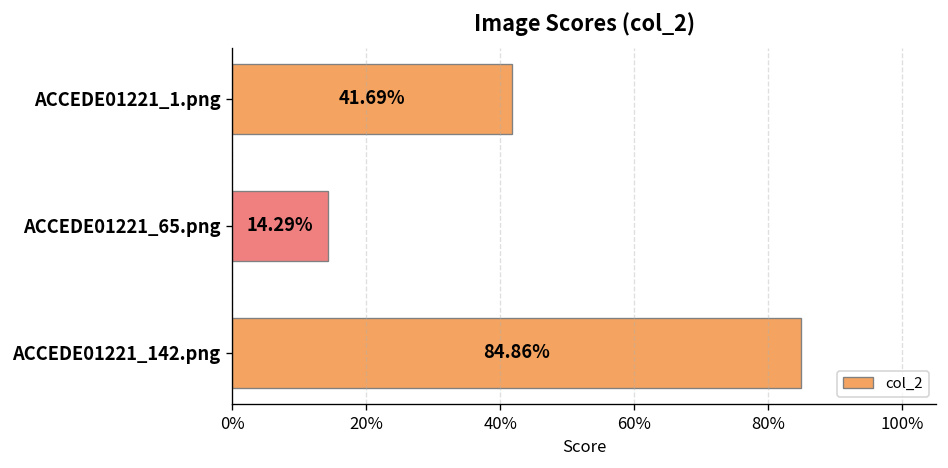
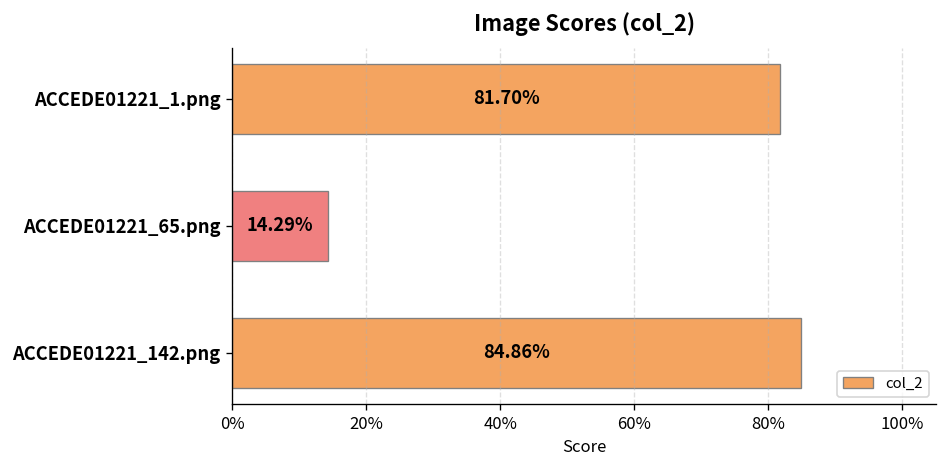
  {
-   "ACCEDE01221_1.png": "41.69%",
+   "ACCEDE01221_1.png": "81.70%",
    "ACCEDE01221_65.png": "14.29%",
    "ACCEDE01221_142.png": "84.86%"
  }
